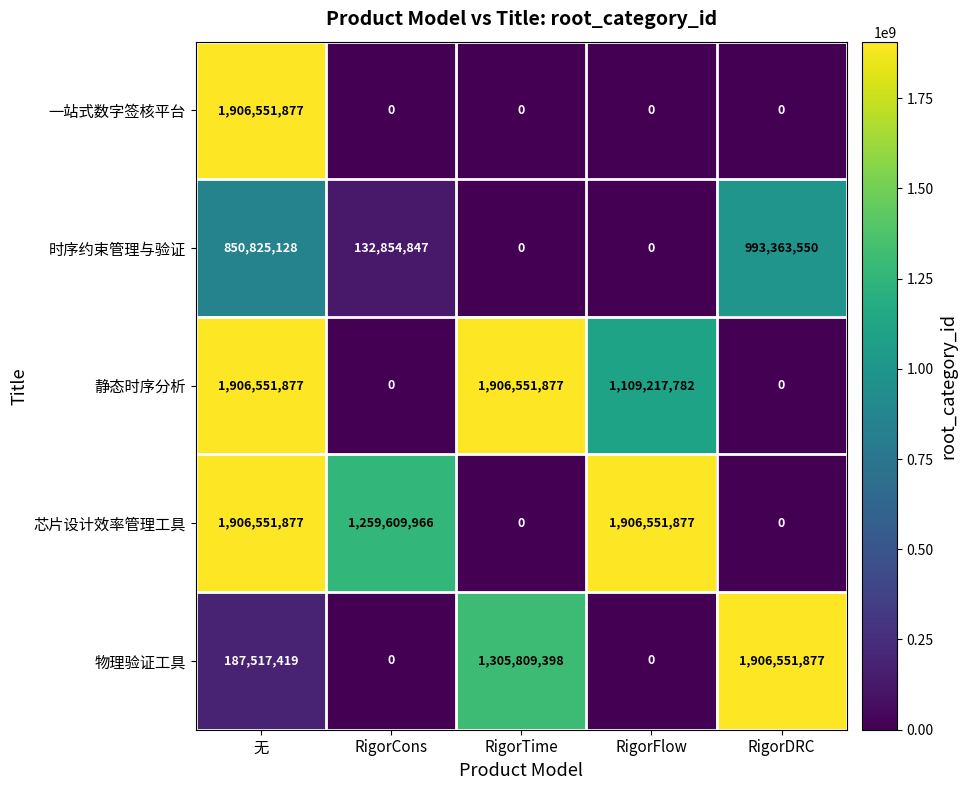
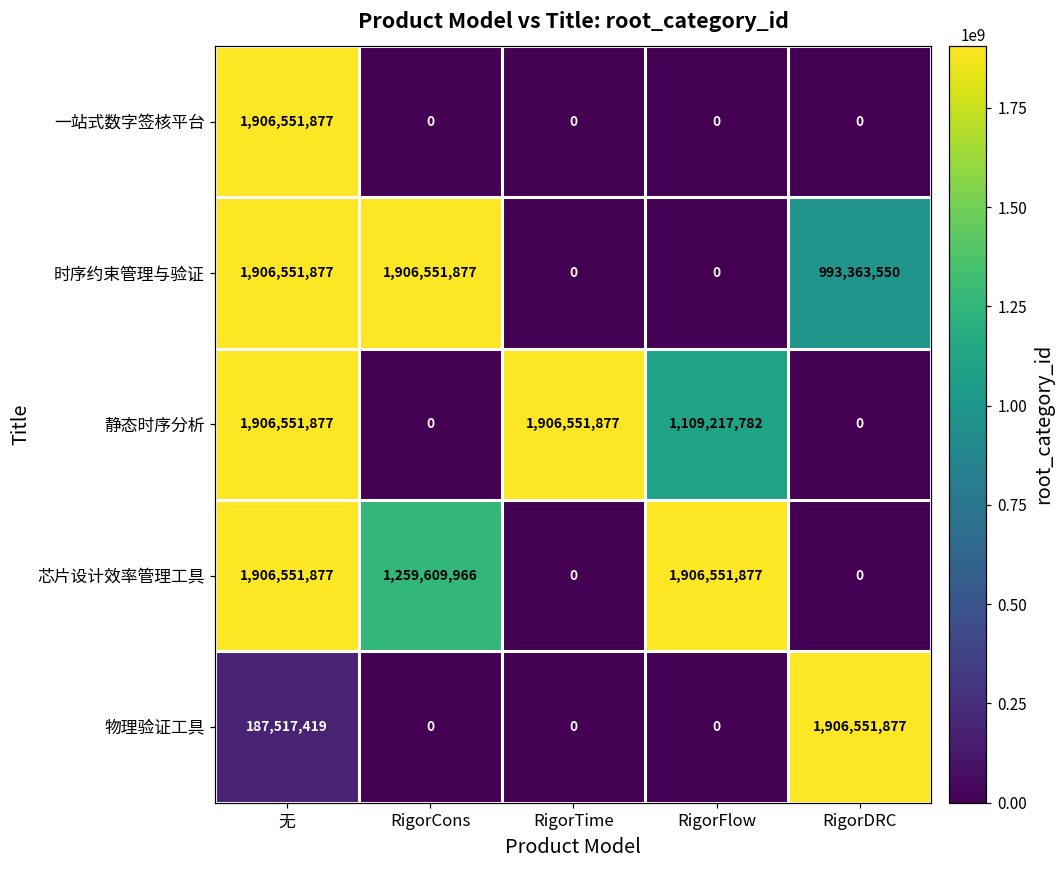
  {
    "一站式数字签核平台": {
      "无": "1,906,551,877",
      "RigorCons": "0",
      "RigorTime": "0",
      "RigorFlow": "0",
      "RigorDRC": "0"
    },
    "时序约束管理与验证": {
-     "无": "850,825,128",
-     "RigorCons": "132,854,847",
+     "无": "1,906,551,877",
+     "RigorCons": "1,906,551,877",
      "RigorTime": "0",
      "RigorFlow": "0",
      "RigorDRC": "993,363,550"
    },
    "静态时序分析": {
      "无": "1,906,551,877",
      "RigorCons": "0",
      "RigorTime": "1,906,551,877",
      "RigorFlow": "1,109,217,782",
      "RigorDRC": "0"
    },
    "芯片设计效率管理工具": {
      "无": "1,906,551,877",
      "RigorCons": "1,259,609,966",
      "RigorTime": "0",
      "RigorFlow": "1,906,551,877",
      "RigorDRC": "0"
    },
    "物理验证工具": {
      "无": "187,517,419",
      "RigorCons": "0",
-     "RigorTime": "1,305,809,398",
+     "RigorTime": "0",
      "RigorFlow": "0",
      "RigorDRC": "1,906,551,877"
    }
  }
